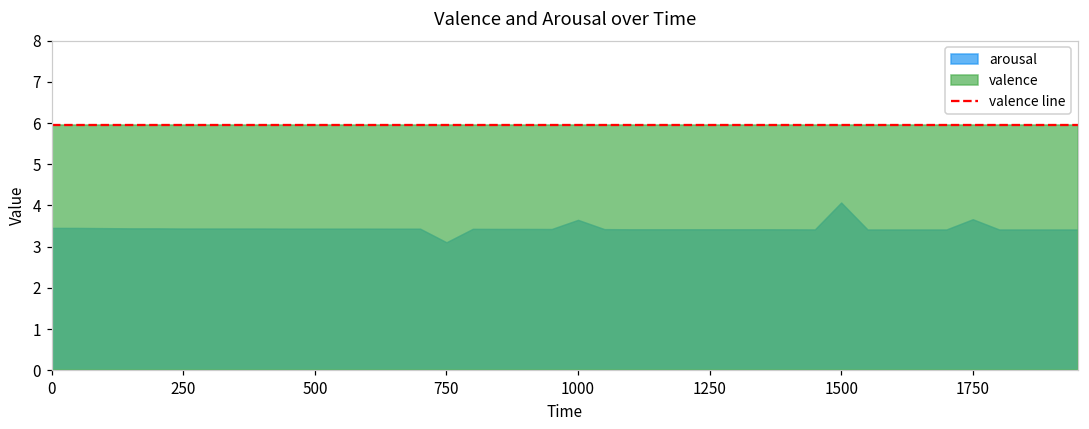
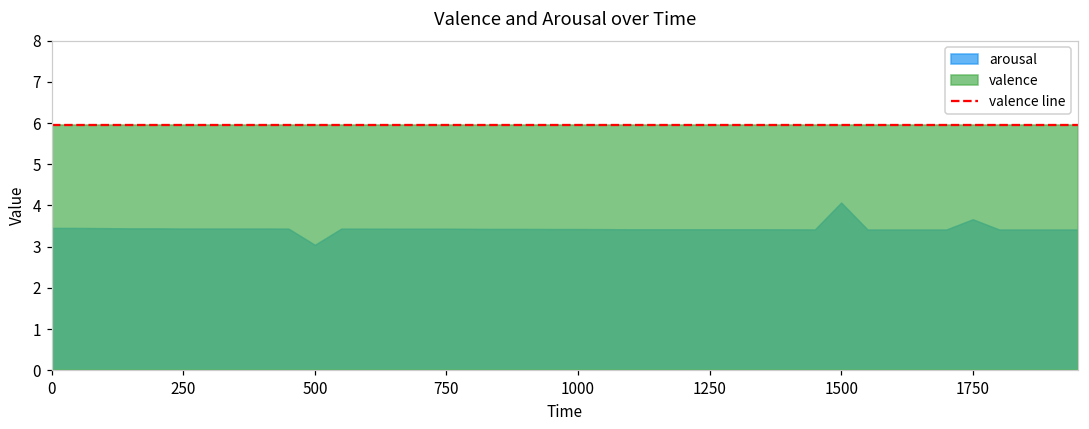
  {
    "arousal": {
      "0": 3.5,
      "250": 3.4,
-     "500": 3.4,
-     "750": 3.1,
-     "1000": 3.7,
+     "500": 3.0,
+     "750": 3.4,
+     "1000": 3.4,
      "1250": 3.4,
      "1500": 4.1,
      "1750": 3.7
    },
    "valence": {
      "0": 5.9,
      "250": 5.9,
      "500": 5.9,
      "750": 5.9,
      "1000": 5.9,
      "1250": 5.9,
      "1500": 5.9,
      "1750": 5.9
    }
  }
